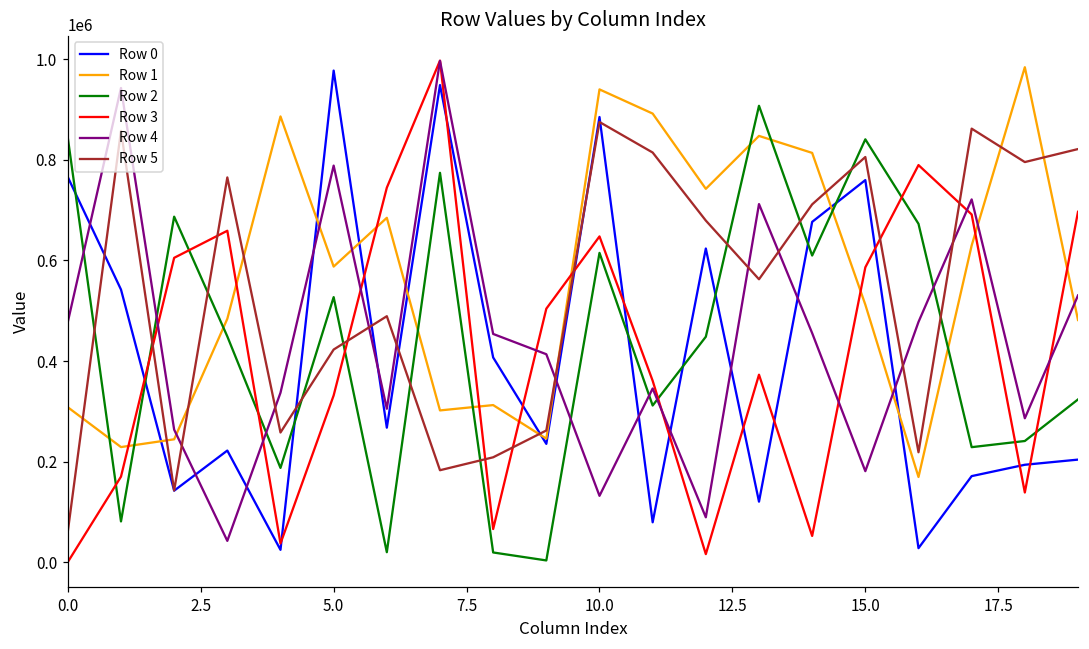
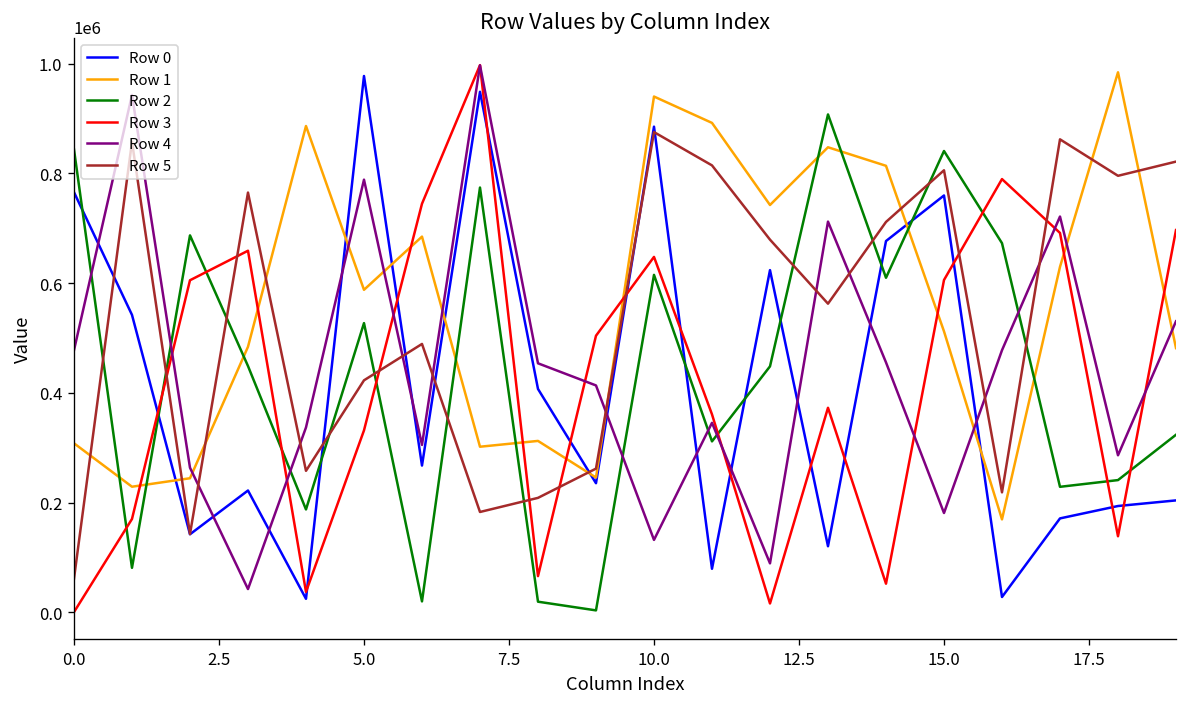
  {
    "Row 0": {
      "0.0": 770000,
      "5.0": 980000,
      "10.0": 890000,
      "15.0": 760000
    },
    "Row 1": {
      "0.0": 310000,
      "5.0": 590000,
      "10.0": 940000,
      "15.0": 510000
    },
    "Row 2": {
      "0.0": 840000,
      "5.0": 530000,
      "10.0": 620000,
      "15.0": 840000
    },
    "Row 3": {
      "0.0": 0,
      "5.0": 330000,
      "10.0": 650000,
-     "15.0": 590000
+     "15.0": 610000
    },
    "Row 4": {
      "0.0": 480000,
      "5.0": 790000,
      "10.0": 130000,
      "15.0": 180000
    },
    "Row 5": {
      "0.0": 60000,
      "5.0": 420000,
      "10.0": 880000,
      "15.0": 810000
    }
  }
